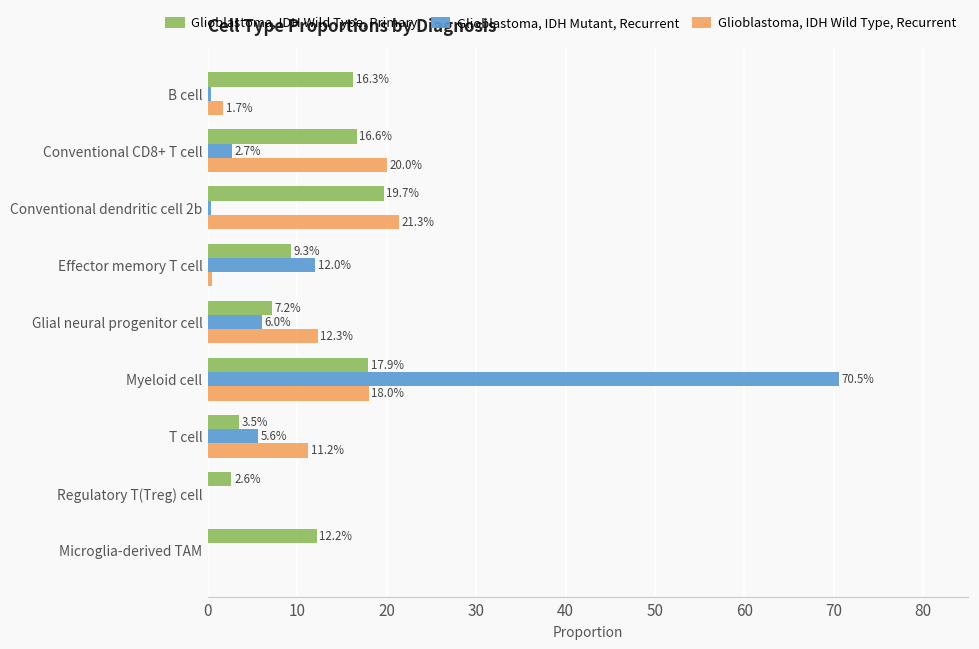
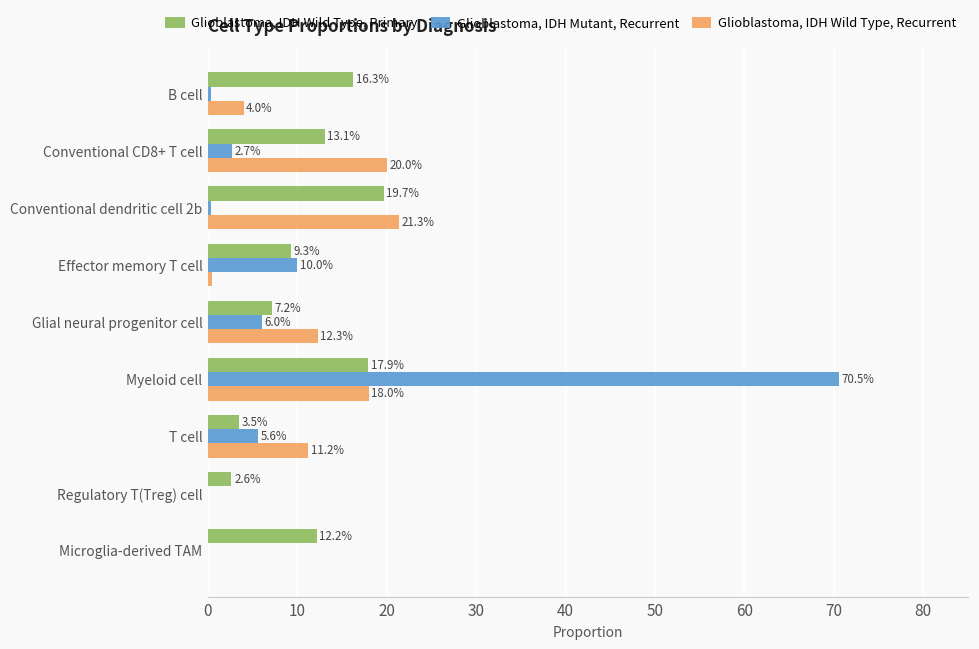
  {
    "Glioblastoma, IDH Wild Type, Primary": {
      "B cell": "16.3%",
-     "Conventional CD8+ T cell": "16.6%",
+     "Conventional CD8+ T cell": "13.1%",
      "Conventional dendritic cell 2b": "19.7%",
      "Effector memory T cell": "9.3%",
      "Glial neural progenitor cell": "7.2%",
      "Myeloid cell": "17.9%",
      "T cell": "3.5%",
      "Regulatory T(Treg) cell": "2.6%",
      "Microglia-derived TAM": "12.2%"
    },
    "Glioblastoma, IDH Mutant, Recurrent": {
      "Conventional CD8+ T cell": "2.7%",
-     "Effector memory T cell": "12.0%",
+     "Effector memory T cell": "10.0%",
      "Glial neural progenitor cell": "6.0%",
      "Myeloid cell": "70.5%",
      "T cell": "5.6%"
    },
    "Glioblastoma, IDH Wild Type, Recurrent": {
-     "B cell": "1.7%",
+     "B cell": "4.0%",
      "Conventional CD8+ T cell": "20.0%",
      "Conventional dendritic cell 2b": "21.3%",
      "Glial neural progenitor cell": "12.3%",
      "Myeloid cell": "18.0%",
      "T cell": "11.2%"
    }
  }
